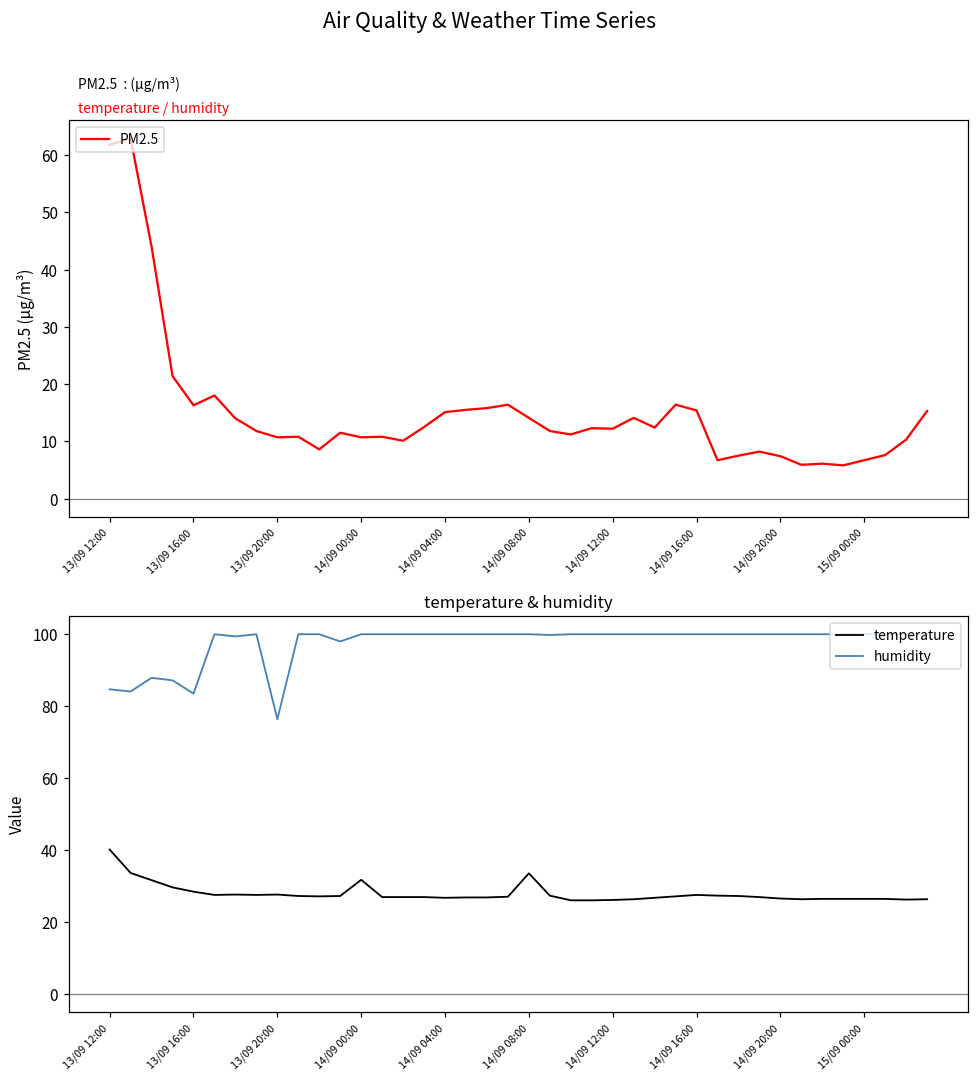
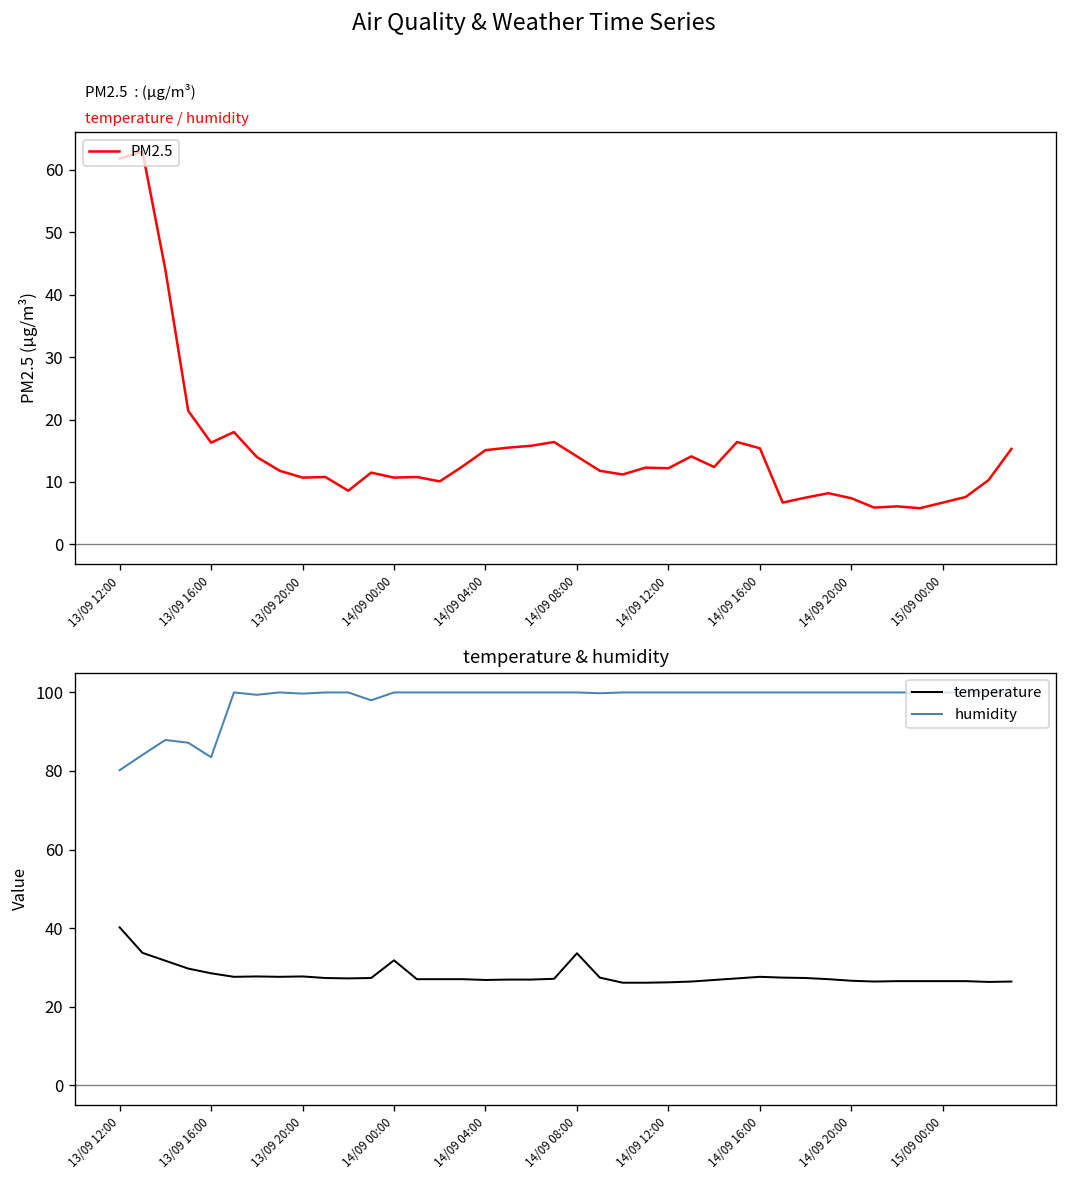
  {
    "temperature & humidity": {
      "temperature": {
        "13/09 12:00": 40,
        "13/09 16:00": 29,
        "13/09 20:00": 28,
        "14/09 00:00": 32,
        "14/09 04:00": 27,
        "14/09 08:00": 34,
        "14/09 12:00": 26,
        "14/09 16:00": 28,
        "14/09 20:00": 27,
        "15/09 00:00": 27
      },
      "humidity": {
-       "13/09 12:00": 85,
+       "13/09 12:00": 80,
        "13/09 16:00": 84,
-       "13/09 20:00": 76,
+       "13/09 20:00": 100,
        "14/09 00:00": 100,
        "14/09 04:00": 100,
        "14/09 08:00": 100,
        "14/09 12:00": 100,
        "14/09 16:00": 100,
        "14/09 20:00": 100
      }
    }
  }
